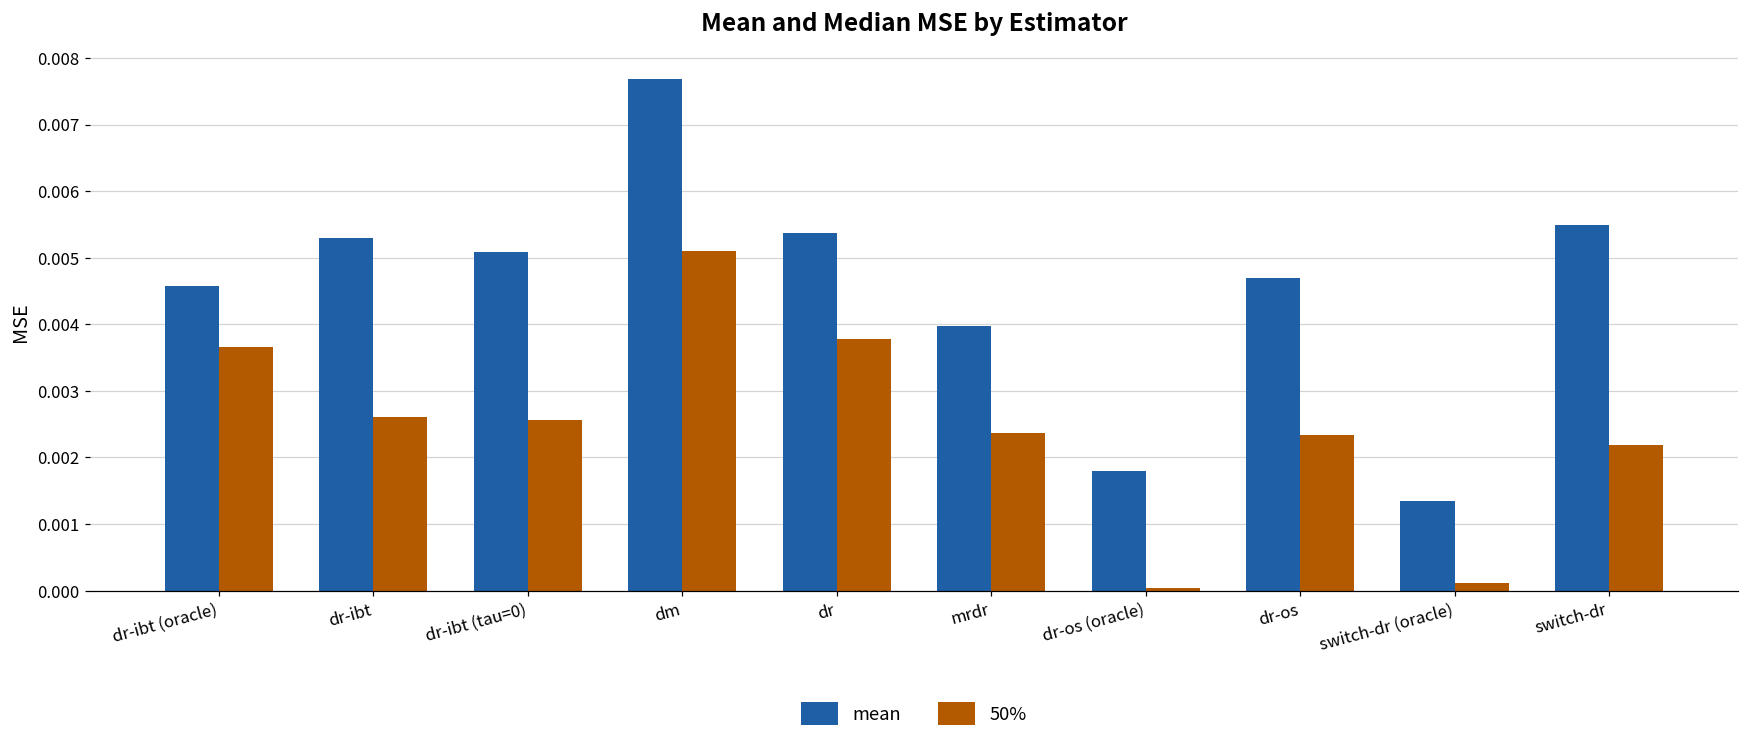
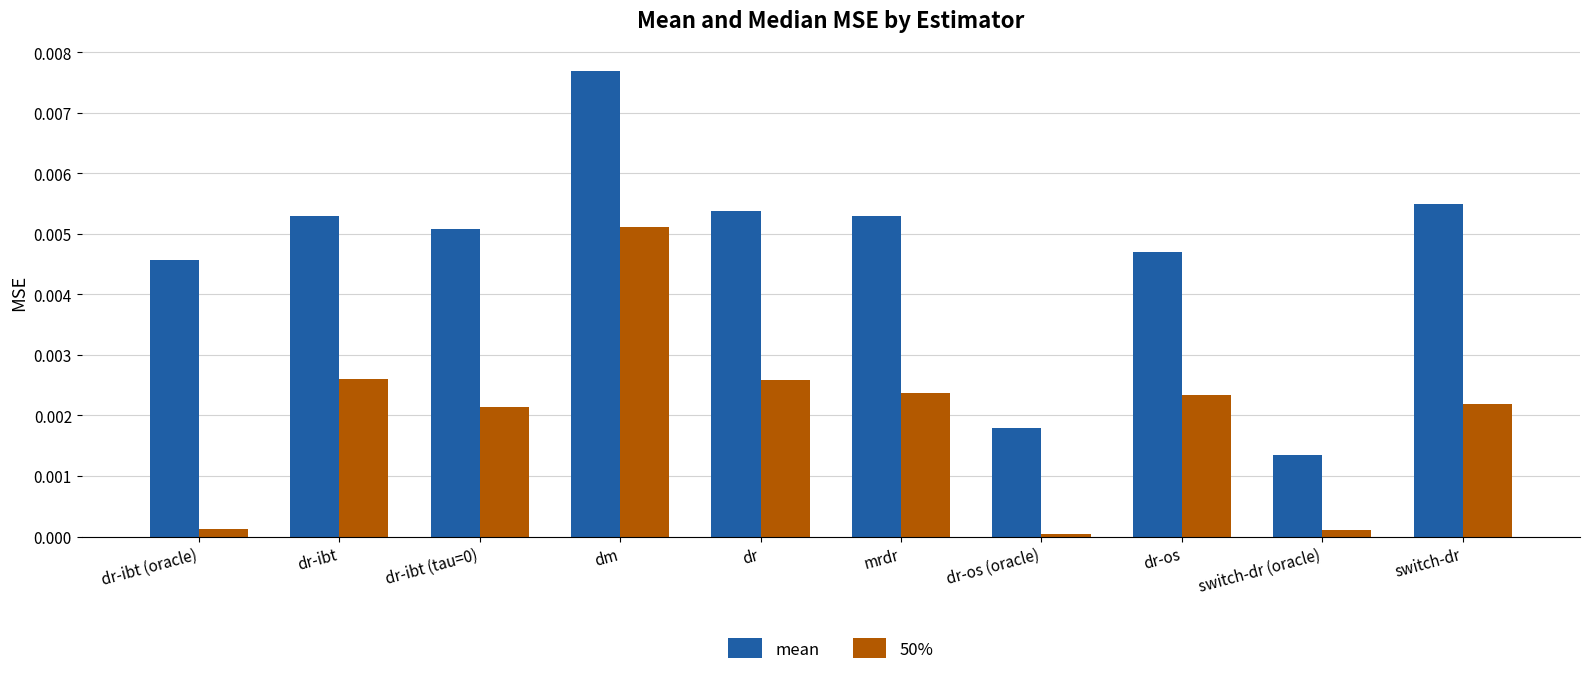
  {
    "mean": {
      "dr-ibt (oracle)": 0.0046,
      "dr-ibt": 0.0053,
      "dr-ibt (tau=0)": 0.0051,
      "dm": 0.0077,
      "dr": 0.0054,
-     "mrdr": 0.0040,
+     "mrdr": 0.0053,
      "dr-os (oracle)": 0.0018,
      "dr-os": 0.0047,
      "switch-dr (oracle)": 0.0013,
      "switch-dr": 0.0055
    },
    "50%": {
-     "dr-ibt (oracle)": 0.0037,
+     "dr-ibt (oracle)": 0.0001,
      "dr-ibt": 0.0026,
-     "dr-ibt (tau=0)": 0.0026,
+     "dr-ibt (tau=0)": 0.0021,
      "dm": 0.0051,
-     "dr": 0.0038,
+     "dr": 0.0026,
      "mrdr": 0.0024,
      "dr-os (oracle)": 0.0000,
      "dr-os": 0.0023,
      "switch-dr (oracle)": 0.0001,
      "switch-dr": 0.0022
    }
  }
